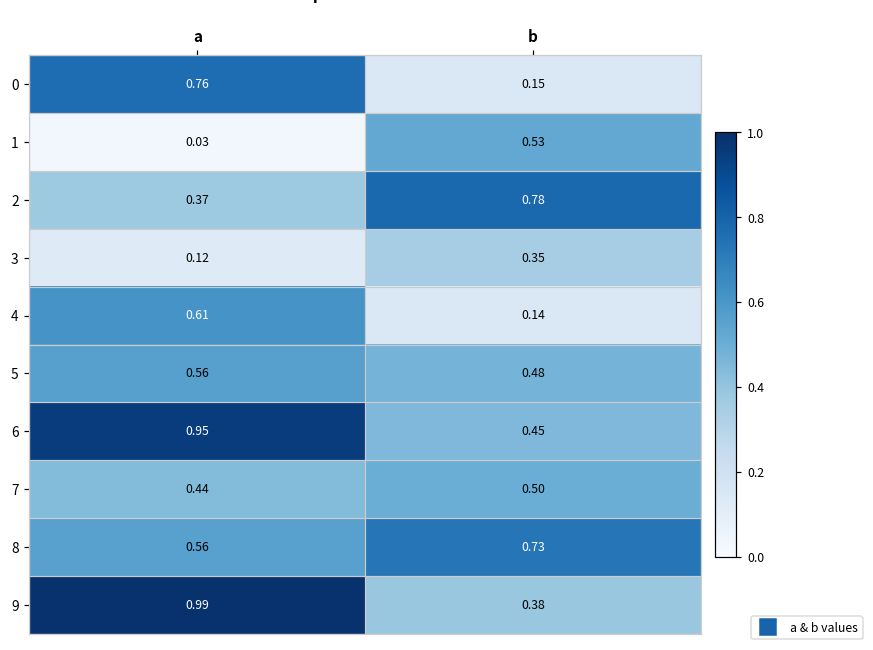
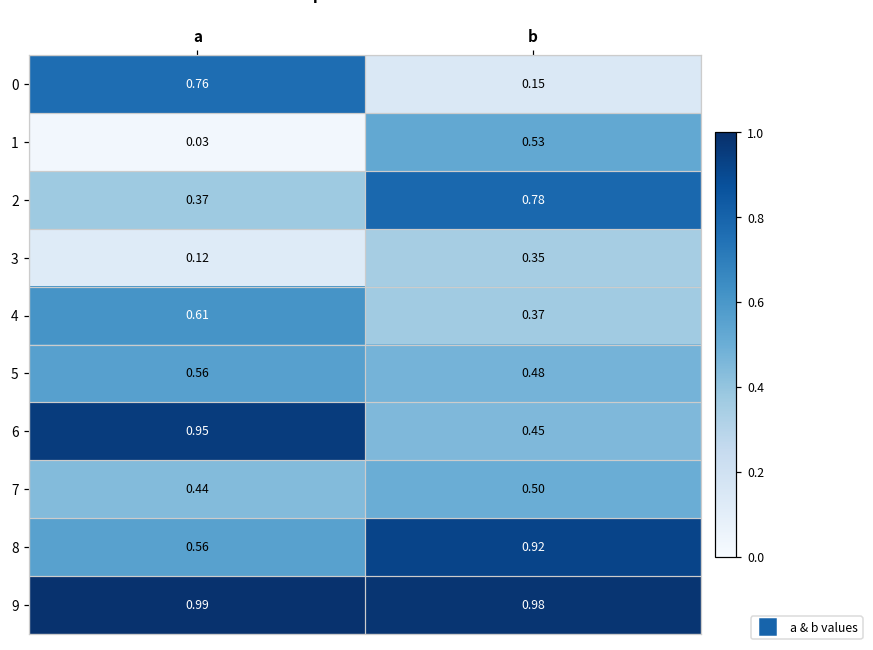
  {
    "0": {
      "a": 0.76,
      "b": 0.15
    },
    "1": {
      "a": 0.03,
      "b": 0.53
    },
    "2": {
      "a": 0.37,
      "b": 0.78
    },
    "3": {
      "a": 0.12,
      "b": 0.35
    },
    "4": {
      "a": 0.61,
-     "b": 0.14
+     "b": 0.37
    },
    "5": {
      "a": 0.56,
      "b": 0.48
    },
    "6": {
      "a": 0.95,
      "b": 0.45
    },
    "7": {
      "a": 0.44,
      "b": 0.50
    },
    "8": {
      "a": 0.56,
-     "b": 0.73
+     "b": 0.92
    },
    "9": {
      "a": 0.99,
-     "b": 0.38
+     "b": 0.98
    }
  }
